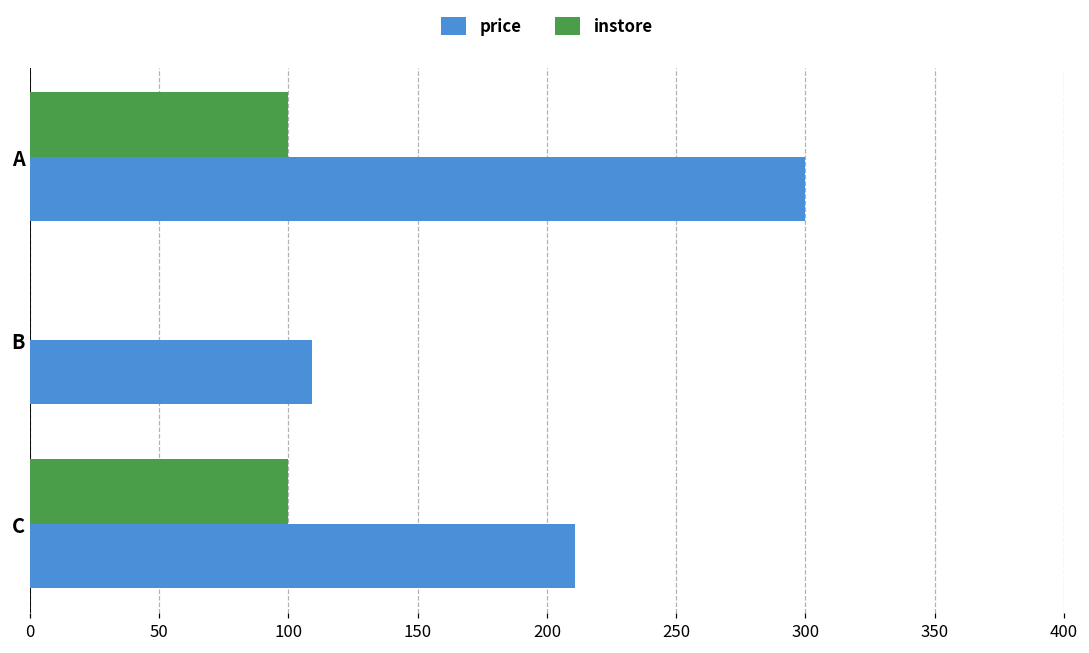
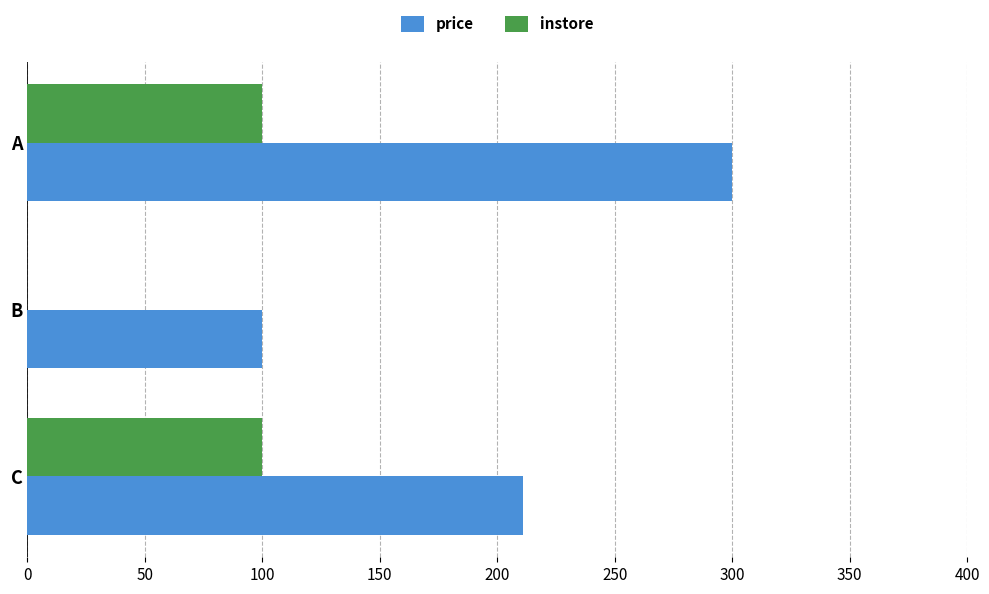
  {
    "price": {
      "A": 300,
-     "B": 109,
+     "B": 100,
      "C": 211
    },
    "instore": {
      "A": 100,
      "B": 0,
      "C": 100
    }
  }
